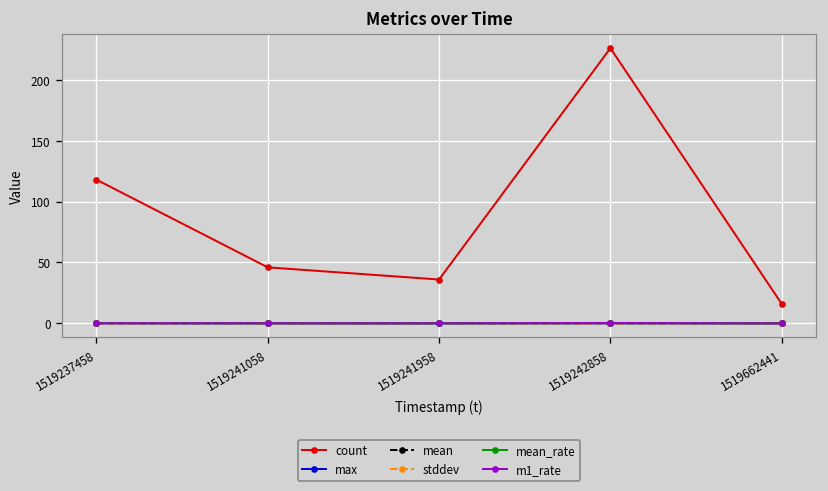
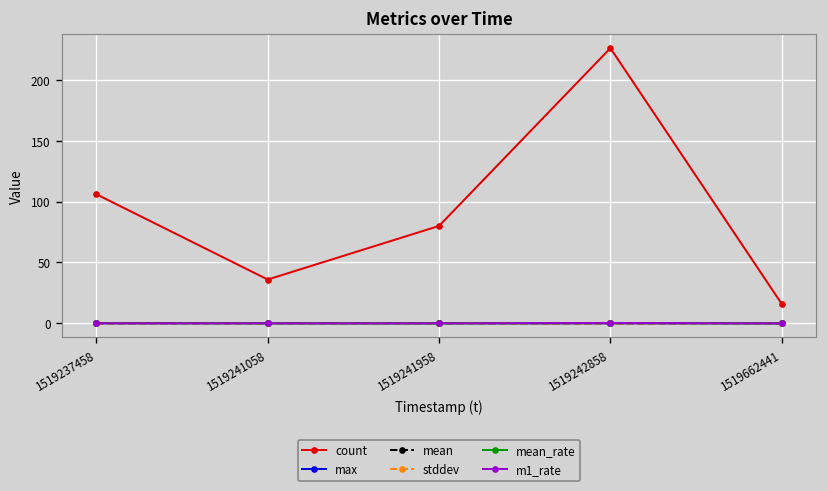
  {
    "count": {
-     "1519237458": 118,
-     "1519241058": 46,
-     "1519241958": 36,
+     "1519237458": 106,
+     "1519241058": 36,
+     "1519241958": 80,
      "1519242858": 226,
      "1519662441": 16
    },
    "m1_rate": {
      "1519237458": 0,
      "1519241058": 0,
      "1519241958": 0,
      "1519242858": 0,
      "1519662441": 0
    }
  }
